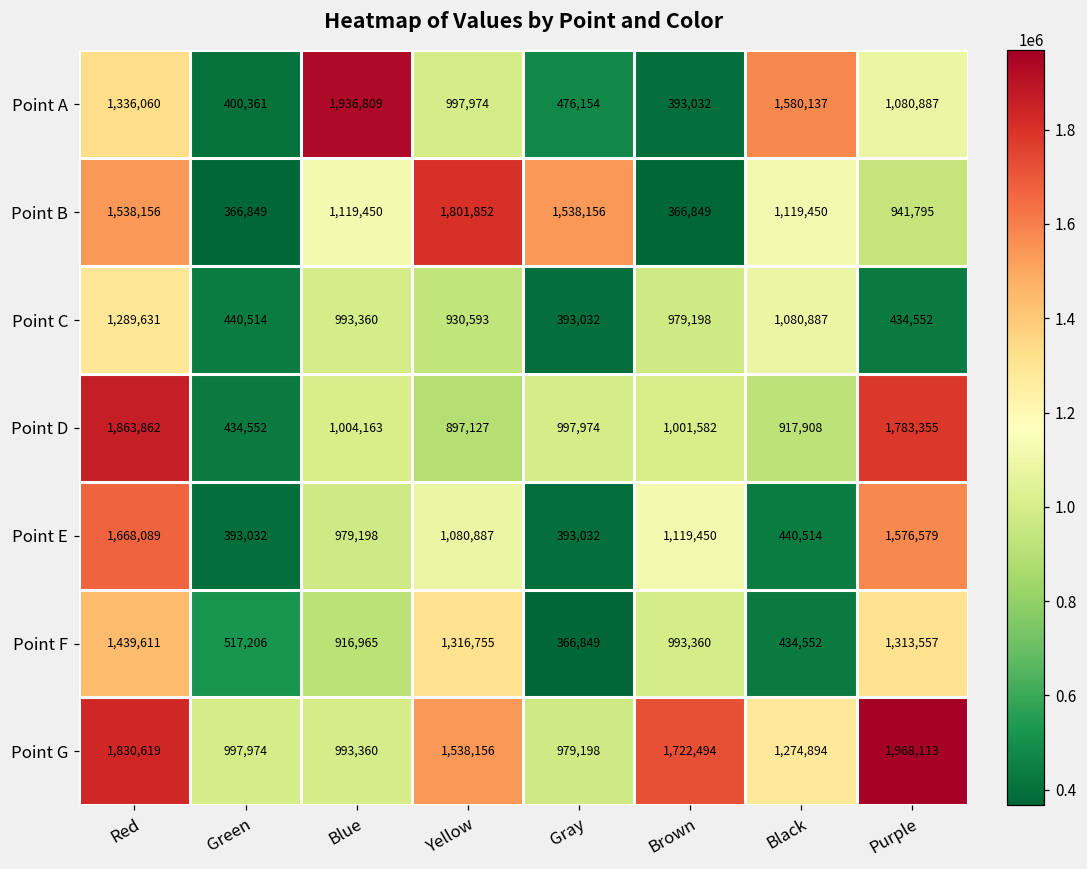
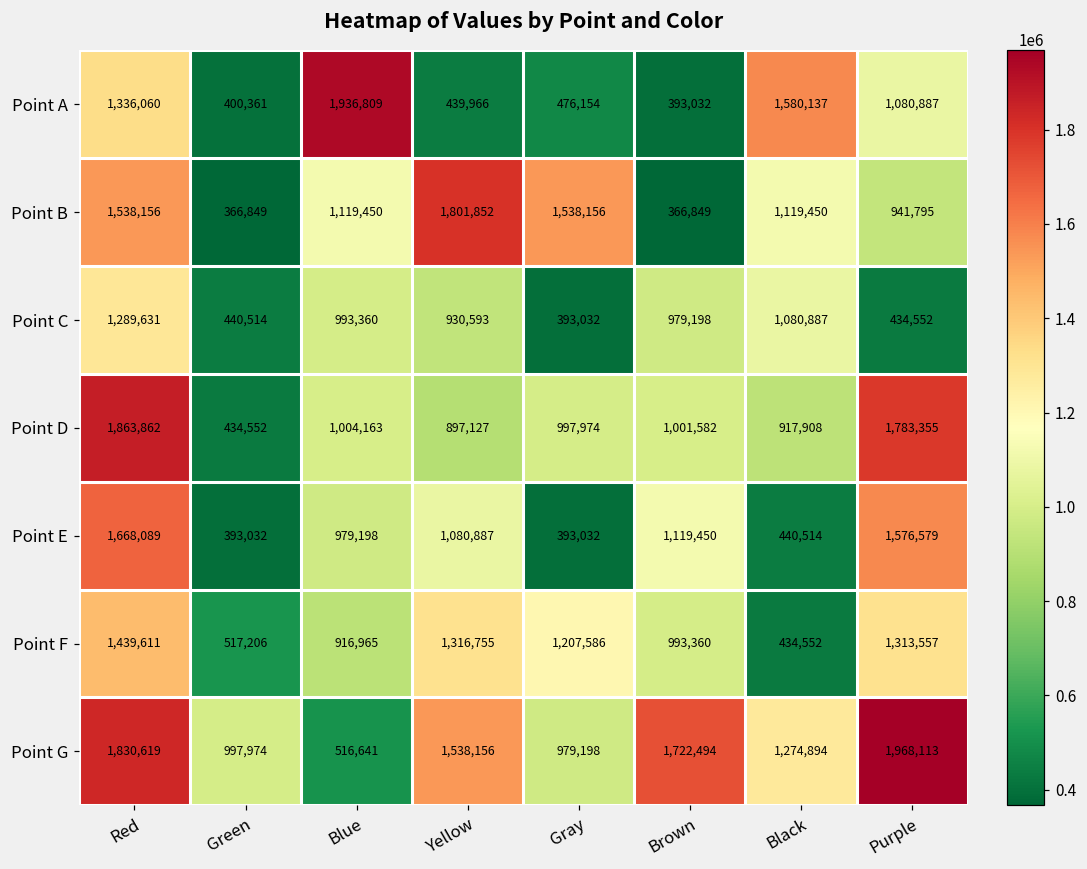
  {
    "Point A": {
      "Red": "1,336,060",
      "Green": "400,361",
      "Blue": "1,936,809",
-     "Yellow": "997,974",
+     "Yellow": "439,966",
      "Gray": "476,154",
      "Brown": "393,032",
      "Black": "1,580,137",
      "Purple": "1,080,887"
    },
    "Point B": {
      "Red": "1,538,156",
      "Green": "366,849",
      "Blue": "1,119,450",
      "Yellow": "1,801,852",
      "Gray": "1,538,156",
      "Brown": "366,849",
      "Black": "1,119,450",
      "Purple": "941,795"
    },
    "Point C": {
      "Red": "1,289,631",
      "Green": "440,514",
      "Blue": "993,360",
      "Yellow": "930,593",
      "Gray": "393,032",
      "Brown": "979,198",
      "Black": "1,080,887",
      "Purple": "434,552"
    },
    "Point D": {
      "Red": "1,863,862",
      "Green": "434,552",
      "Blue": "1,004,163",
      "Yellow": "897,127",
      "Gray": "997,974",
      "Brown": "1,001,582",
      "Black": "917,908",
      "Purple": "1,783,355"
    },
    "Point E": {
      "Red": "1,668,089",
      "Green": "393,032",
      "Blue": "979,198",
      "Yellow": "1,080,887",
      "Gray": "393,032",
      "Brown": "1,119,450",
      "Black": "440,514",
      "Purple": "1,576,579"
    },
    "Point F": {
      "Red": "1,439,611",
      "Green": "517,206",
      "Blue": "916,965",
      "Yellow": "1,316,755",
-     "Gray": "366,849",
+     "Gray": "1,207,586",
      "Brown": "993,360",
      "Black": "434,552",
      "Purple": "1,313,557"
    },
    "Point G": {
      "Red": "1,830,619",
      "Green": "997,974",
-     "Blue": "993,360",
+     "Blue": "516,641",
      "Yellow": "1,538,156",
      "Gray": "979,198",
      "Brown": "1,722,494",
      "Black": "1,274,894",
      "Purple": "1,968,113"
    }
  }
